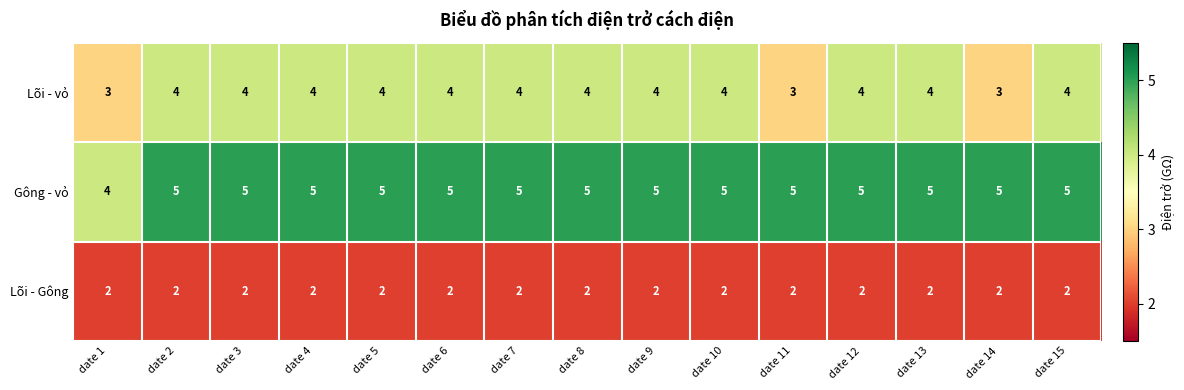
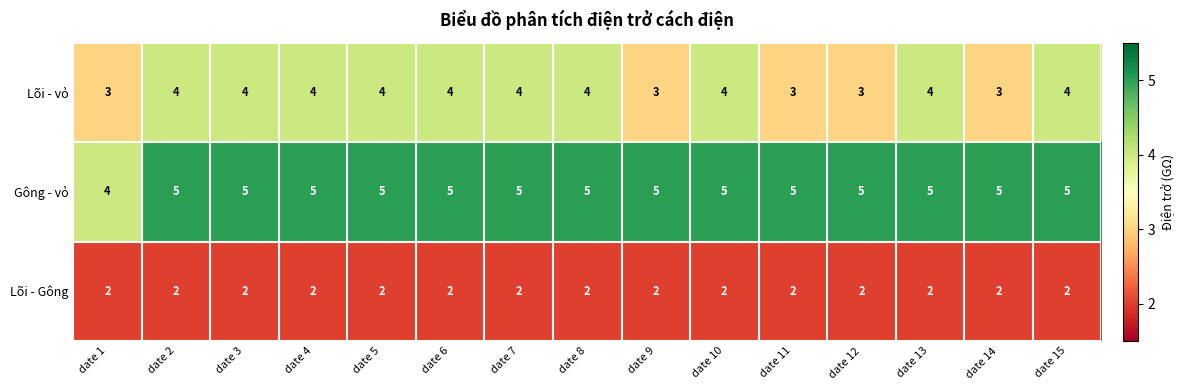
  {
    "Lõi - vỏ": {
      "date 1": 3,
      "date 2": 4,
      "date 3": 4,
      "date 4": 4,
      "date 5": 4,
      "date 6": 4,
      "date 7": 4,
      "date 8": 4,
-     "date 9": 4,
+     "date 9": 3,
      "date 10": 4,
      "date 11": 3,
-     "date 12": 4,
+     "date 12": 3,
      "date 13": 4,
      "date 14": 3,
      "date 15": 4
    },
    "Gông - vỏ": {
      "date 1": 4,
      "date 2": 5,
      "date 3": 5,
      "date 4": 5,
      "date 5": 5,
      "date 6": 5,
      "date 7": 5,
      "date 8": 5,
      "date 9": 5,
      "date 10": 5,
      "date 11": 5,
      "date 12": 5,
      "date 13": 5,
      "date 14": 5,
      "date 15": 5
    },
    "Lõi - Gông": {
      "date 1": 2,
      "date 2": 2,
      "date 3": 2,
      "date 4": 2,
      "date 5": 2,
      "date 6": 2,
      "date 7": 2,
      "date 8": 2,
      "date 9": 2,
      "date 10": 2,
      "date 11": 2,
      "date 12": 2,
      "date 13": 2,
      "date 14": 2,
      "date 15": 2
    }
  }
